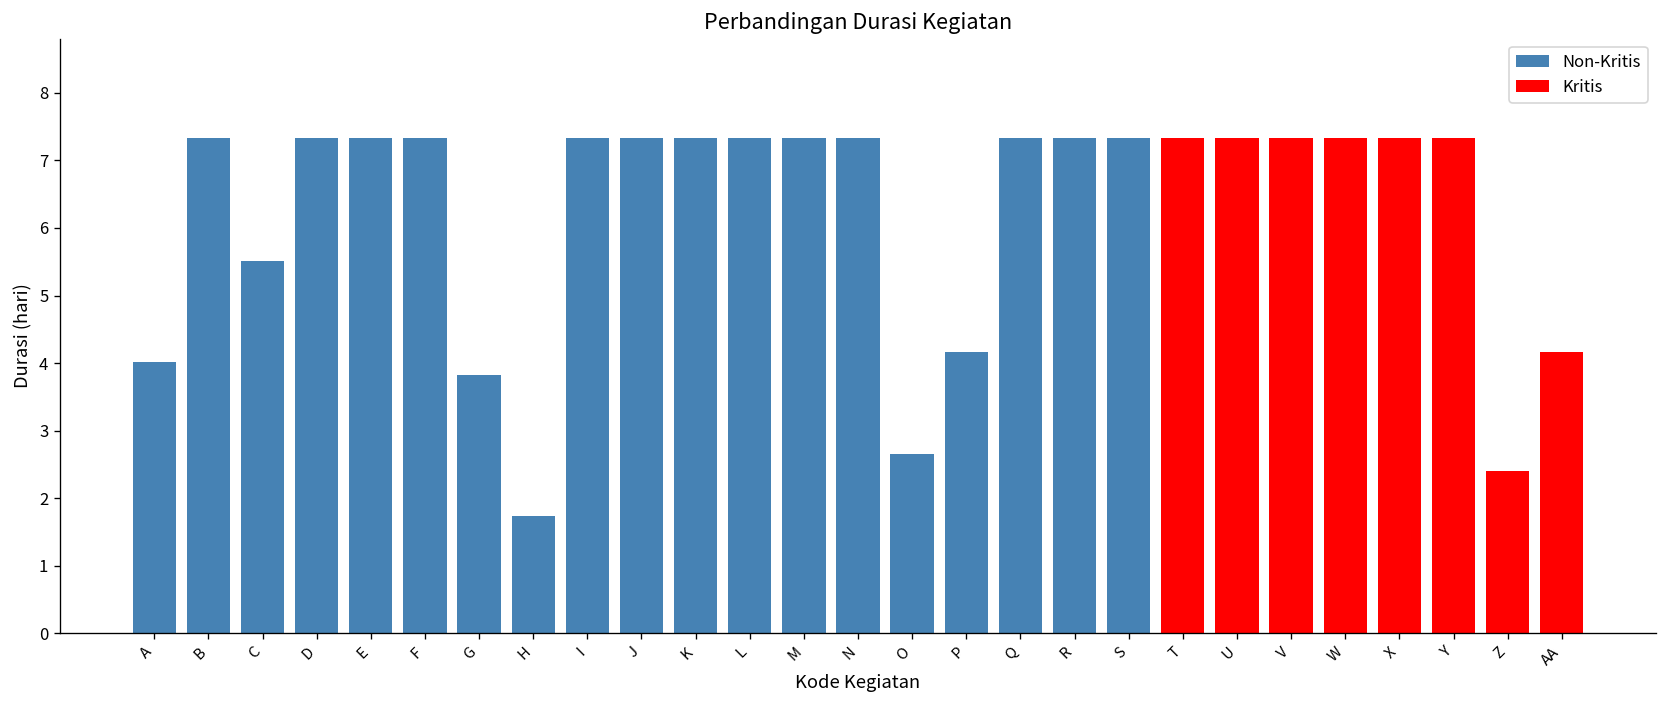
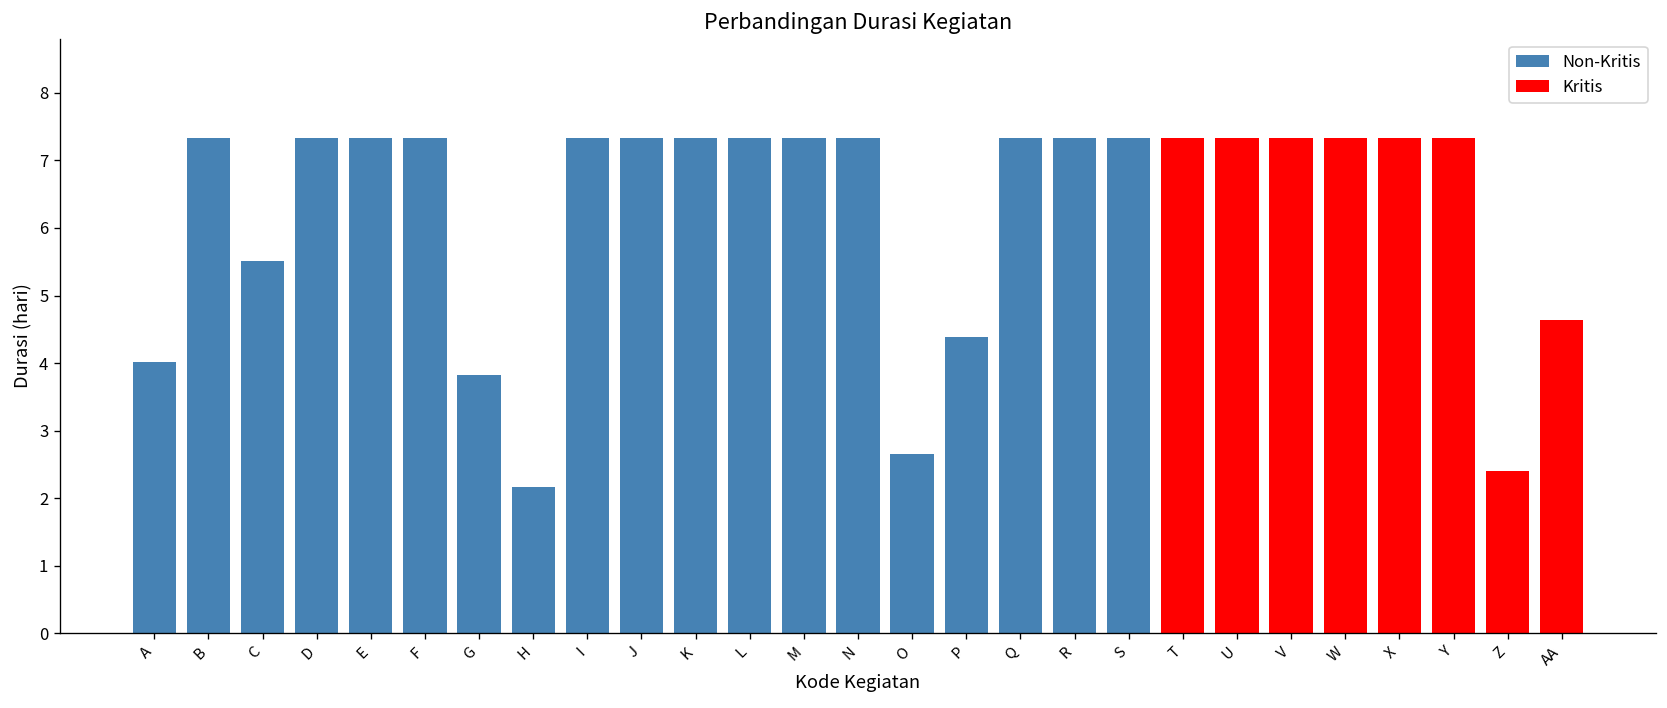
  {
    "A": 4.0,
    "B": 7.3,
    "C": 5.5,
    "D": 7.3,
    "E": 7.3,
    "F": 7.3,
    "G": 3.8,
-   "H": 1.7,
+   "H": 2.2,
    "I": 7.3,
    "J": 7.3,
    "K": 7.3,
    "L": 7.3,
    "M": 7.3,
    "N": 7.3,
    "O": 2.7,
-   "P": 4.2,
+   "P": 4.4,
    "Q": 7.3,
    "R": 7.3,
    "S": 7.3,
    "T": 7.3,
    "U": 7.3,
    "V": 7.3,
    "W": 7.3,
    "X": 7.3,
    "Y": 7.3,
    "Z": 2.4,
-   "AA": 4.2
+   "AA": 4.6
  }
